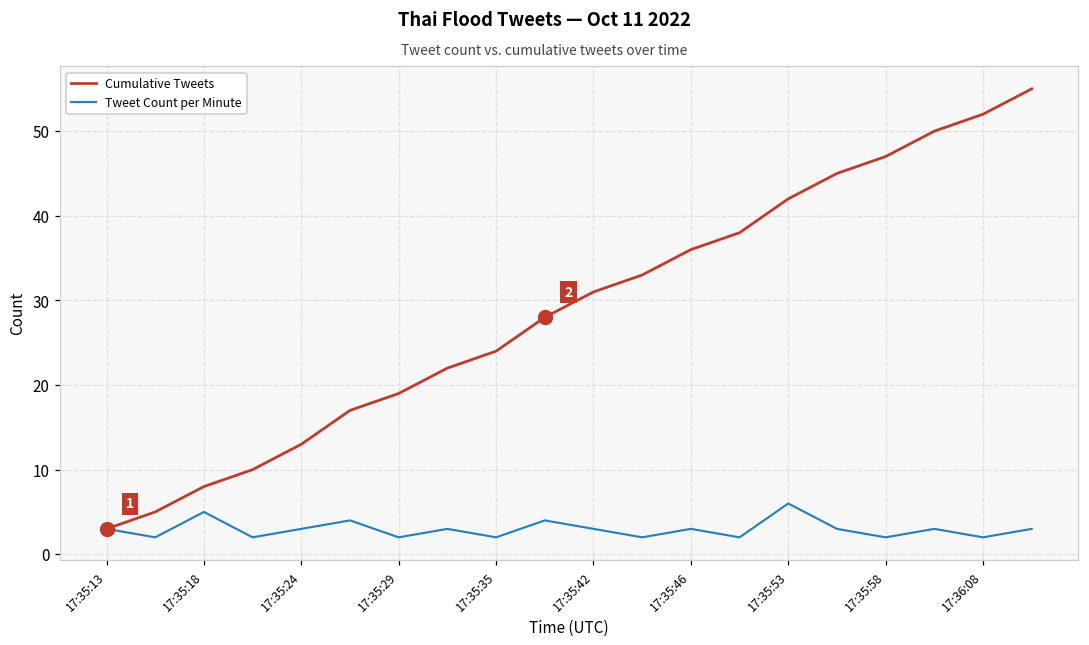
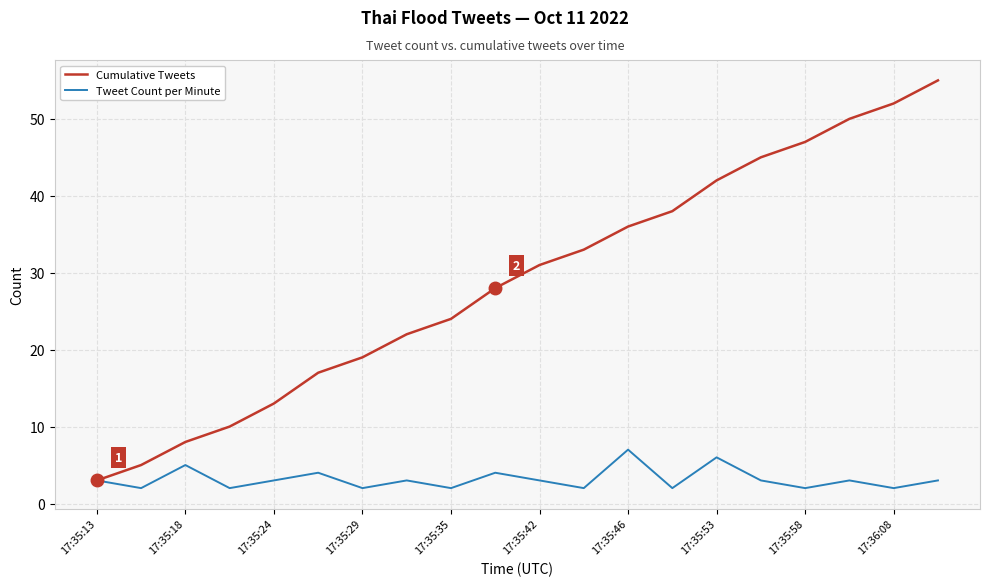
  {
    "Tweet Count per Minute": {
      "17:35:18": 5,
      "17:35:24": 3,
      "17:35:29": 2,
      "17:35:35": 2,
      "17:35:42": 3,
-     "17:35:46": 3,
+     "17:35:46": 7,
      "17:35:53": 6,
      "17:35:58": 2,
      "17:36:08": 2
    }
  }
